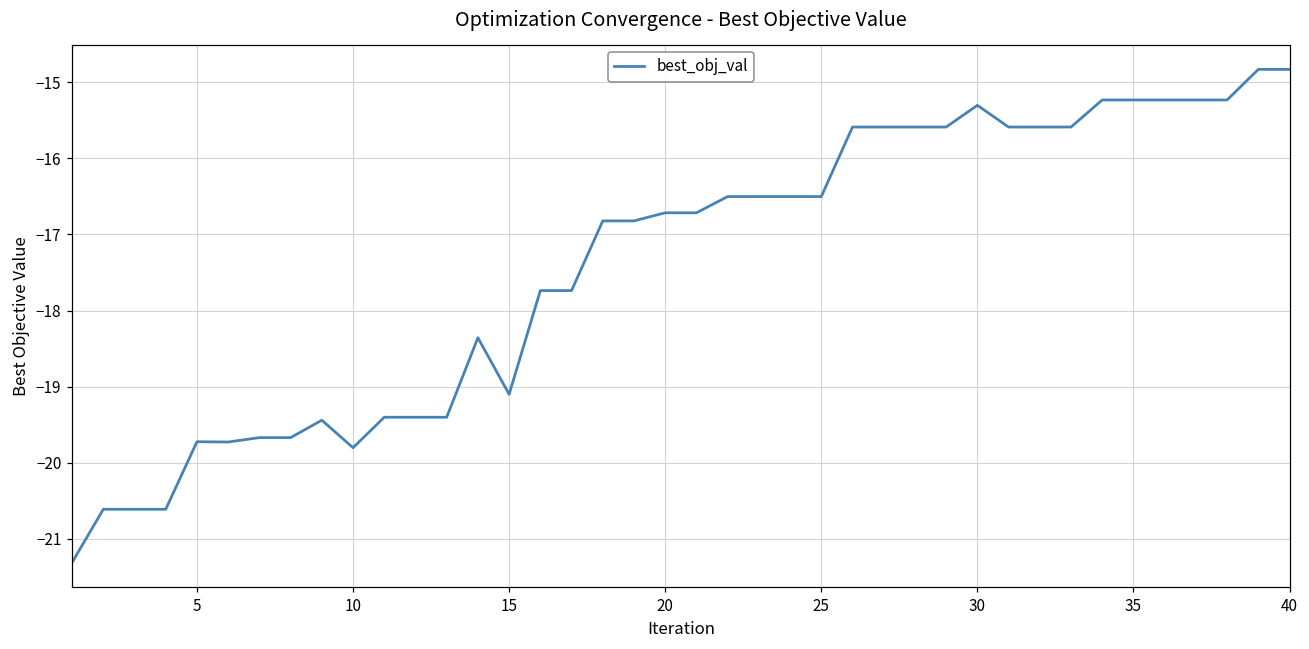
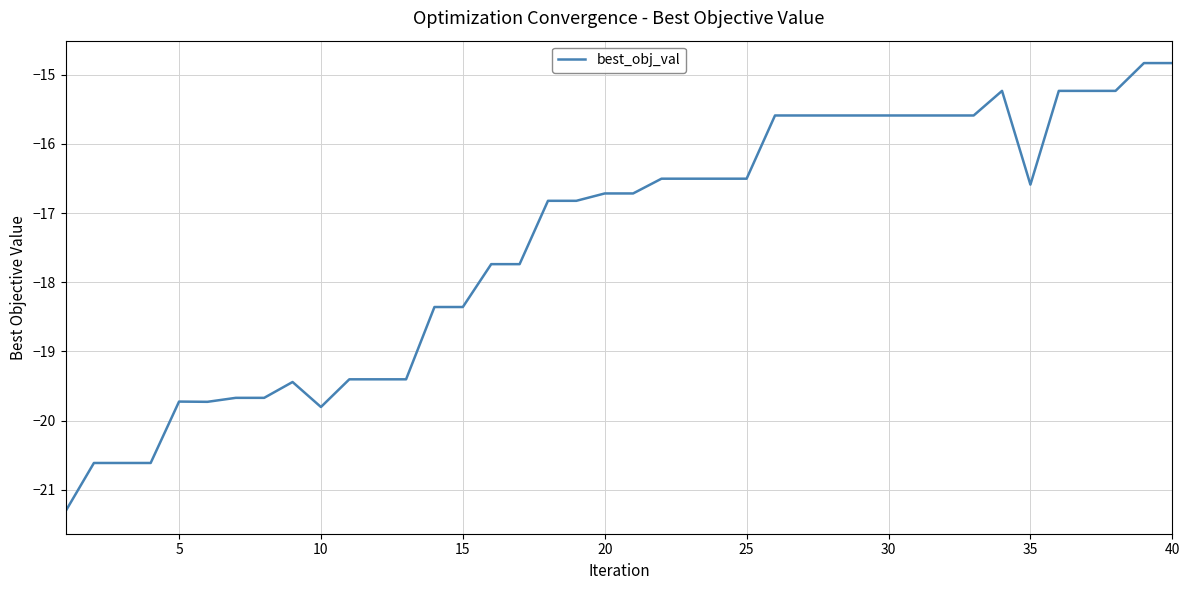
  {
    "5": -19.7,
    "10": -19.8,
-   "15": -19.1,
+   "15": -18.4,
    "20": -16.7,
    "25": -16.5,
-   "30": -15.3,
-   "35": -15.2,
+   "30": -15.6,
+   "35": -16.6,
    "40": -14.8
  }
